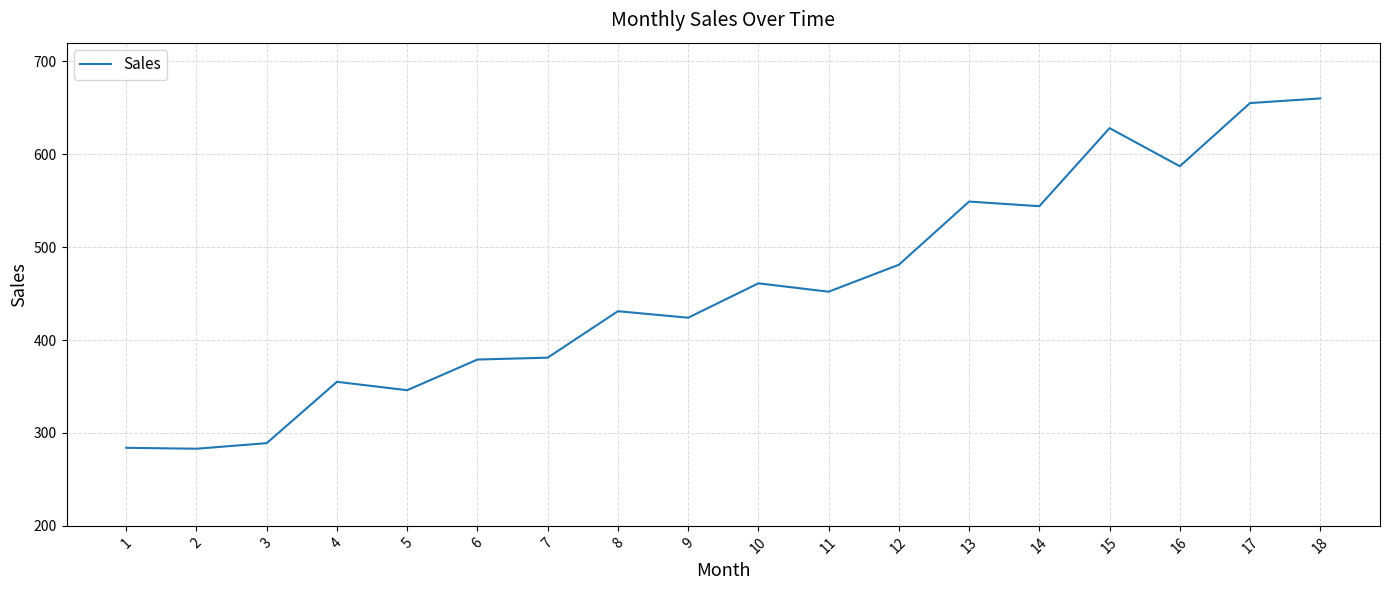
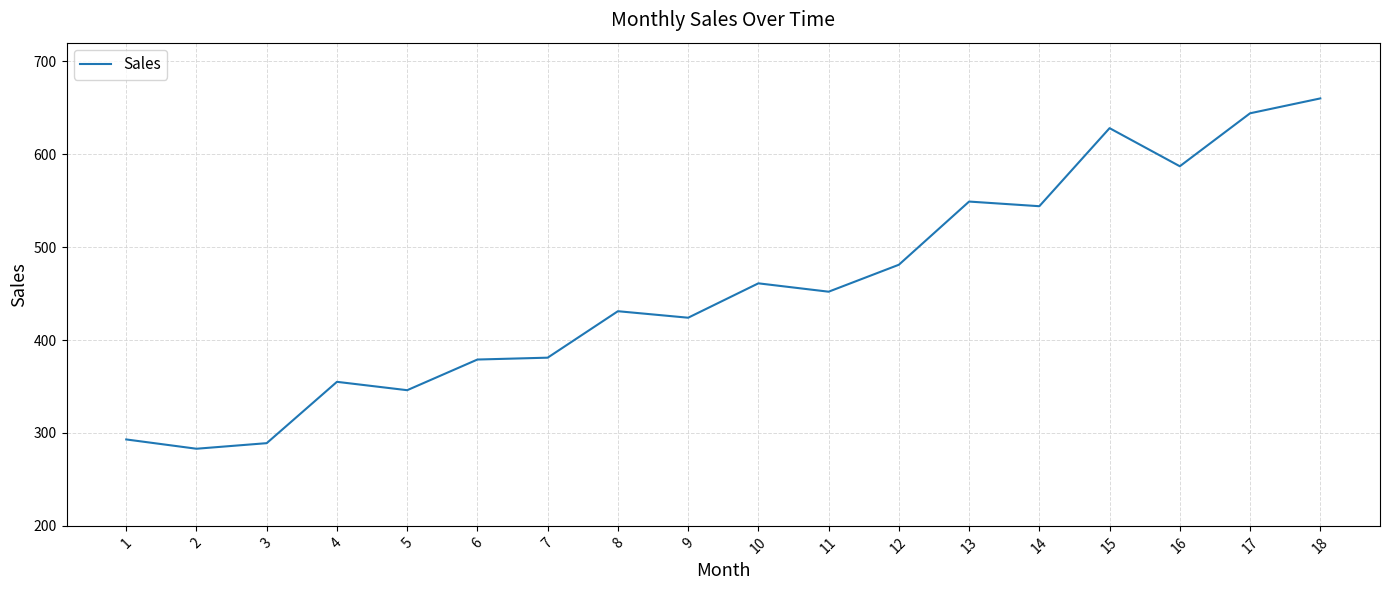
  {
-   "1": 280,
+   "1": 290,
    "2": 280,
    "3": 290,
    "4": 360,
    "5": 350,
    "6": 380,
    "7": 380,
    "8": 430,
    "9": 420,
    "10": 460,
    "11": 450,
    "12": 480,
    "13": 550,
    "14": 540,
    "15": 630,
    "16": 590,
-   "17": 660,
+   "17": 640,
    "18": 660
  }
